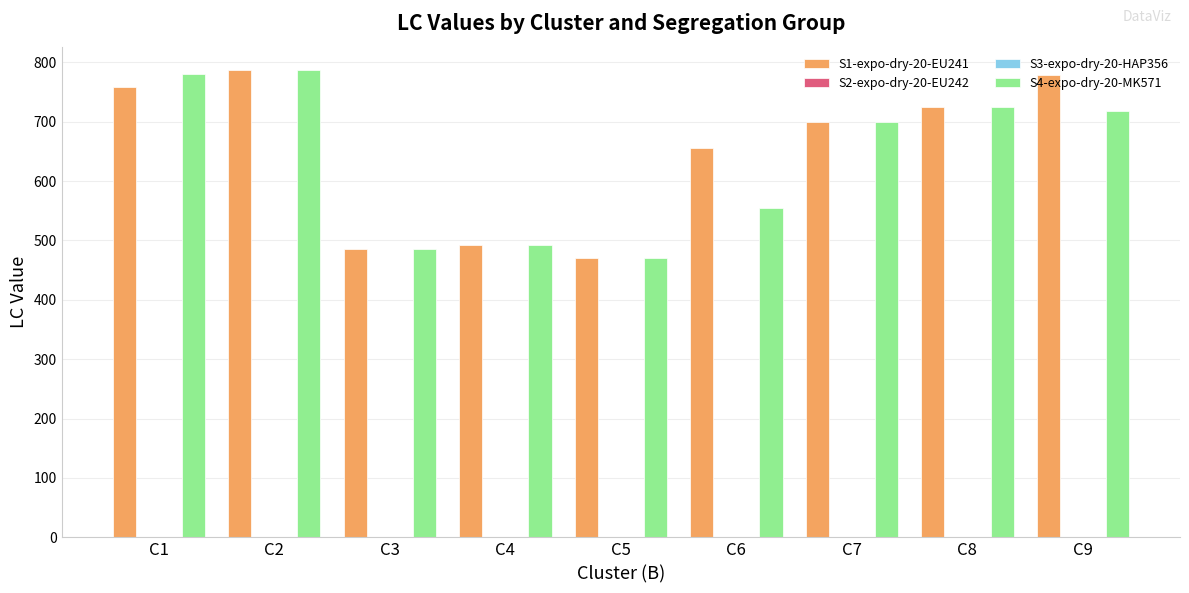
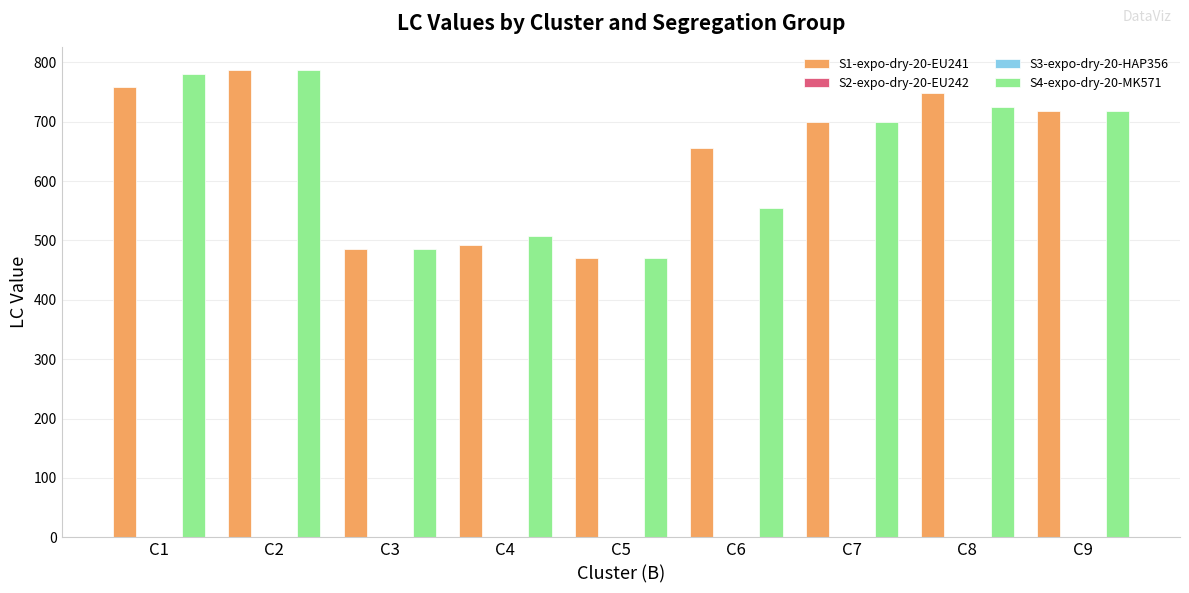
  {
    "S1-expo-dry-20-EU241": {
      "C1": 760,
      "C2": 790,
      "C3": 490,
      "C4": 490,
      "C5": 470,
      "C6": 660,
      "C7": 700,
-     "C8": 730,
-     "C9": 780
+     "C8": 750,
+     "C9": 720
    },
    "S2-expo-dry-20-EU242": {
      "C1": 0,
      "C2": 0,
      "C3": 0,
      "C4": 0,
      "C5": 0,
      "C6": 0,
      "C7": 0,
      "C8": 0,
      "C9": 0
    },
    "S3-expo-dry-20-HAP356": {
      "C1": 0,
      "C2": 0,
      "C3": 0,
      "C4": 0,
      "C5": 0,
      "C6": 0,
      "C7": 0,
      "C8": 0,
      "C9": 0
    },
    "S4-expo-dry-20-MK571": {
      "C1": 780,
      "C2": 790,
      "C3": 490,
-     "C4": 490,
+     "C4": 510,
      "C5": 470,
      "C6": 560,
      "C7": 700,
      "C8": 730,
      "C9": 720
    }
  }
